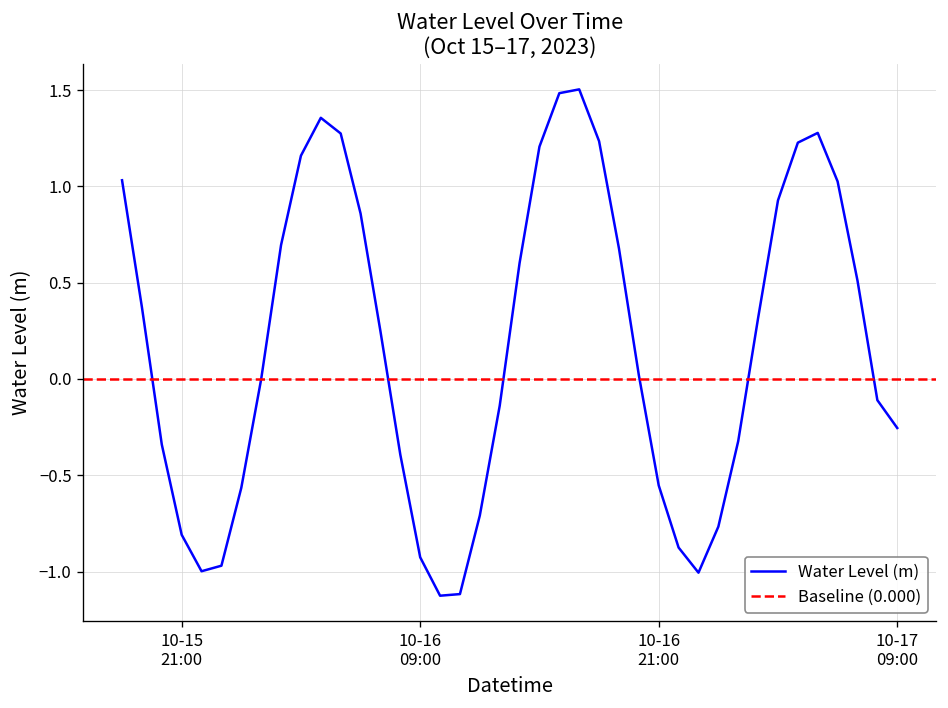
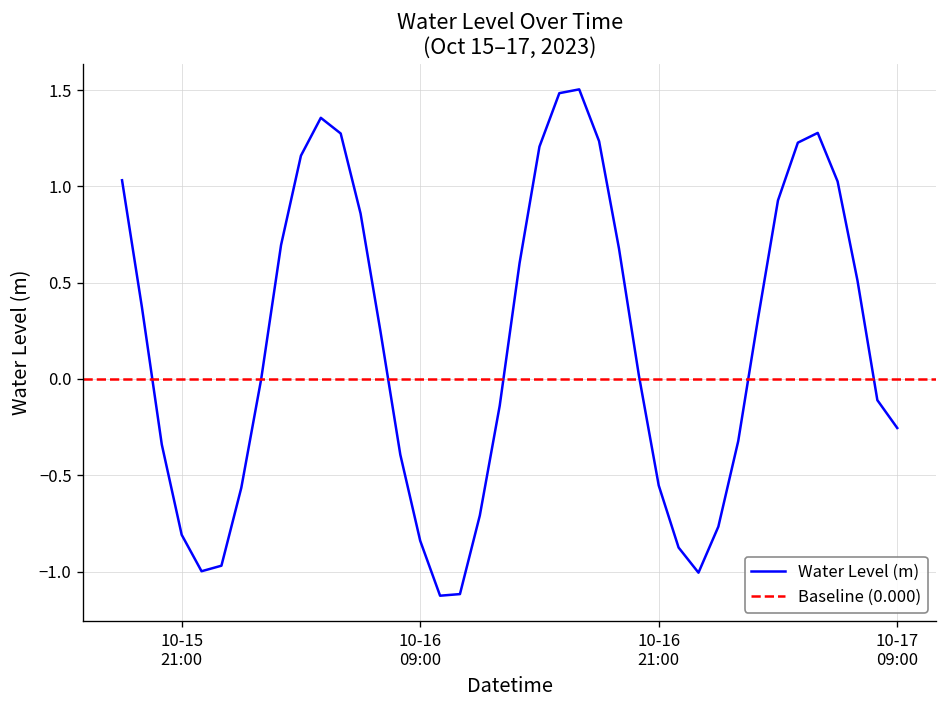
  {
    "10-15 21:00": -0.81,
-   "10-16 09:00": -0.93,
+   "10-16 09:00": -0.84,
    "10-16 21:00": -0.55,
    "10-17 09:00": -0.25
  }
